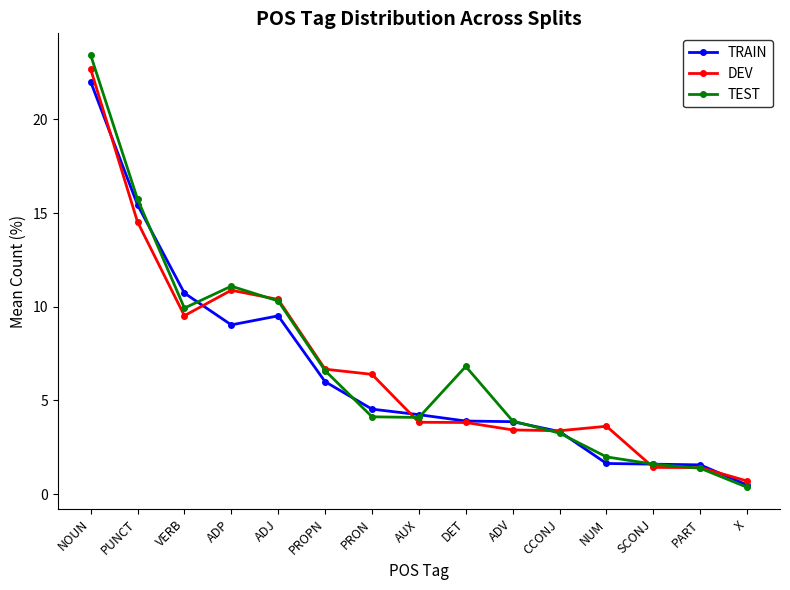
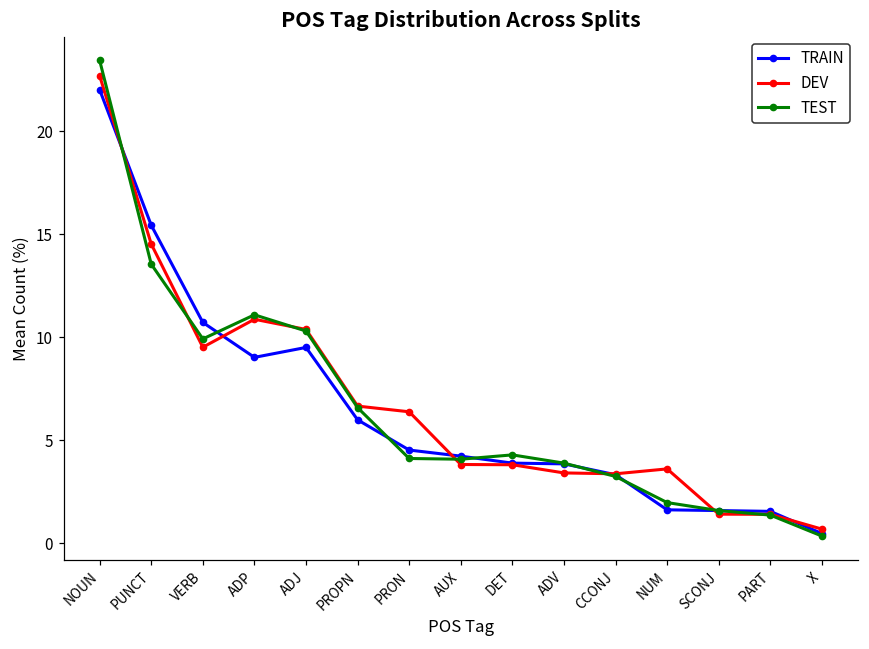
  {
    "TRAIN": {
      "NOUN": 22.0,
      "PUNCT": 15.4,
      "VERB": 10.7,
      "ADP": 9.0,
      "ADJ": 9.5,
      "PROPN": 6.0,
      "PRON": 4.5,
      "AUX": 4.2,
      "NUM": 1.6,
      "PART": 1.6
    },
    "DEV": {
      "NOUN": 22.7,
      "PUNCT": 14.5,
      "VERB": 9.5,
      "ADP": 10.9,
      "PRON": 6.4,
      "AUX": 3.8,
      "ADV": 3.4,
      "NUM": 3.6,
      "SCONJ": 1.4,
      "X": 0.7
    },
    "TEST": {
      "NOUN": 23.4,
-     "PUNCT": 15.7,
+     "PUNCT": 13.6,
      "VERB": 9.9,
      "ADP": 11.1,
      "PRON": 4.1,
      "AUX": 4.1,
-     "DET": 6.8,
+     "DET": 4.3,
      "NUM": 2.0
    }
  }
